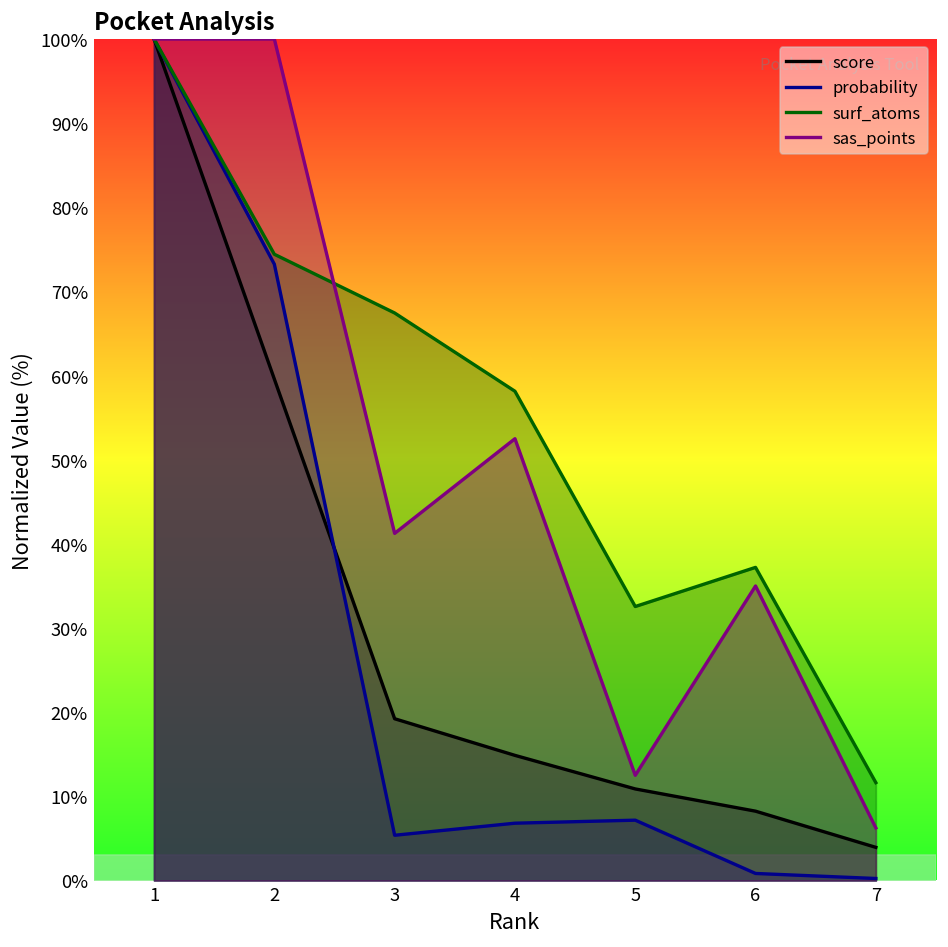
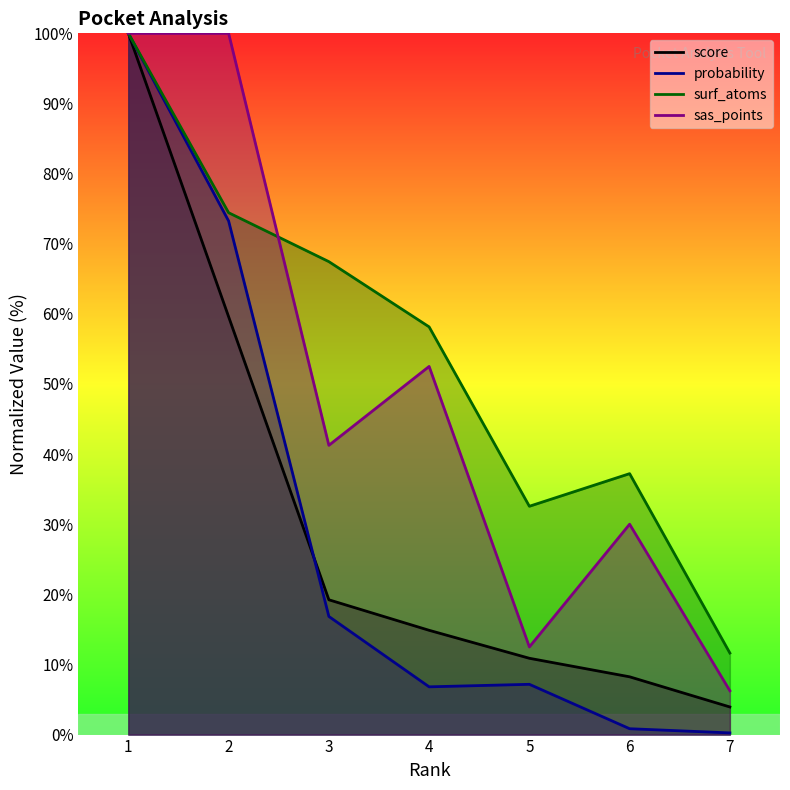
  {
    "probability": {
      "2": "73%",
-     "3": "5%",
+     "3": "17%",
      "4": "7%",
      "5": "7%"
    },
    "sas_points": {
      "2": "100%",
      "3": "41%",
      "4": "53%",
      "5": "13%",
-     "6": "35%",
+     "6": "30%",
      "7": "6%"
    }
  }
